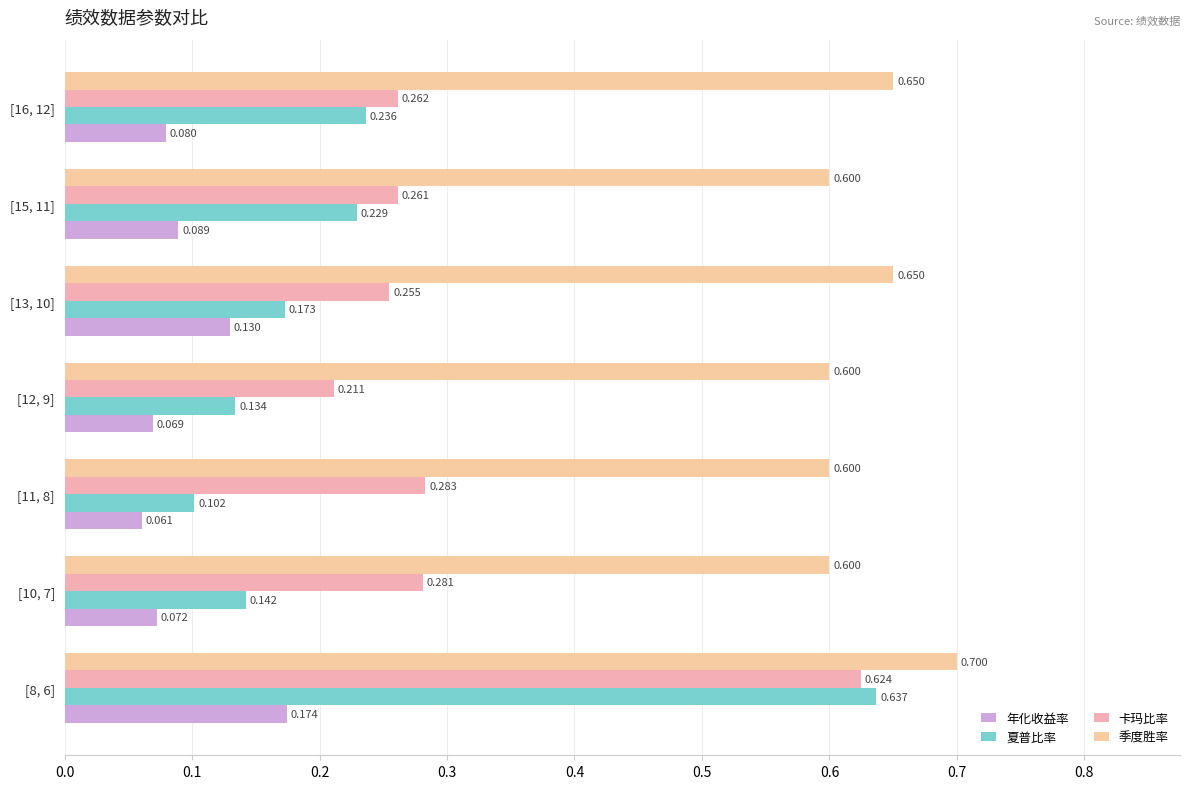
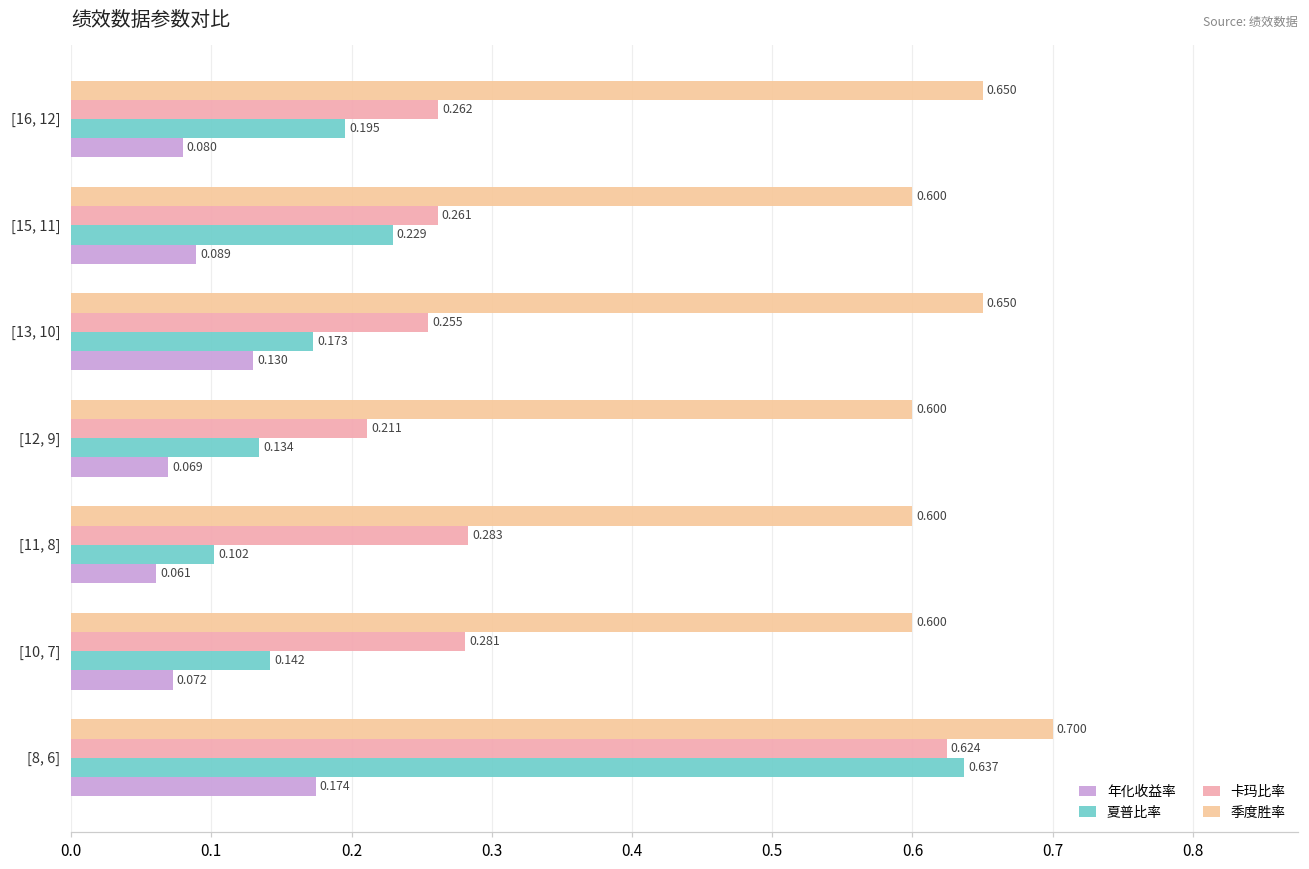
  {
    "年化收益率": {
      "[16, 12]": 0.080,
      "[15, 11]": 0.089,
      "[13, 10]": 0.130,
      "[12, 9]": 0.069,
      "[11, 8]": 0.061,
      "[10, 7]": 0.072,
      "[8, 6]": 0.174
    },
    "夏普比率": {
-     "[16, 12]": 0.236,
+     "[16, 12]": 0.195,
      "[15, 11]": 0.229,
      "[13, 10]": 0.173,
      "[12, 9]": 0.134,
      "[11, 8]": 0.102,
      "[10, 7]": 0.142,
      "[8, 6]": 0.637
    }
  }
